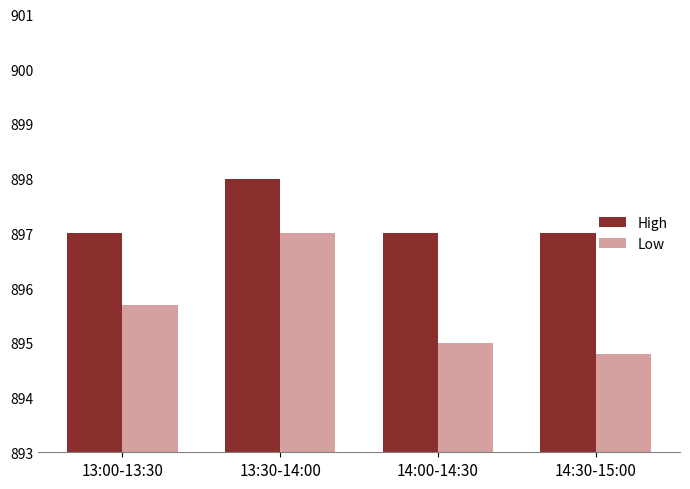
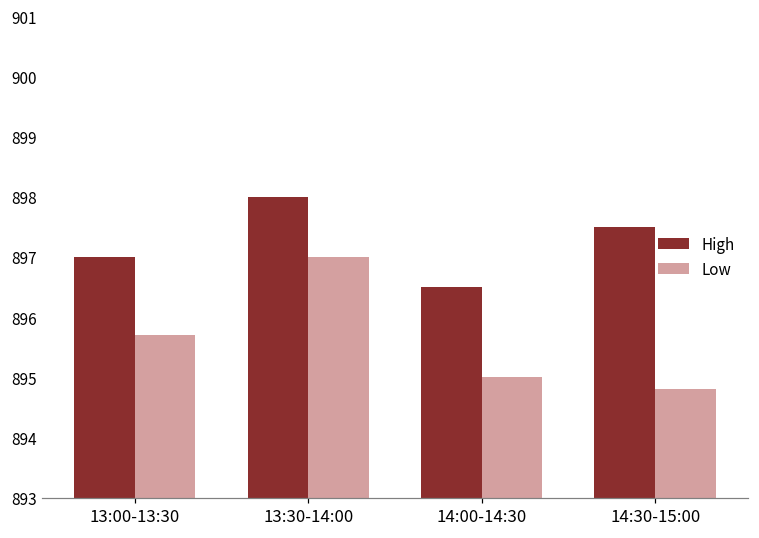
  {
    "High": {
      "13:00-13:30": 897.0,
      "13:30-14:00": 898.0,
-     "14:00-14:30": 897.0,
-     "14:30-15:00": 897.0
+     "14:00-14:30": 896.5,
+     "14:30-15:00": 897.5
    },
    "Low": {
      "13:00-13:30": 895.7,
      "13:30-14:00": 897.0,
      "14:00-14:30": 895.0,
      "14:30-15:00": 894.8
    }
  }
